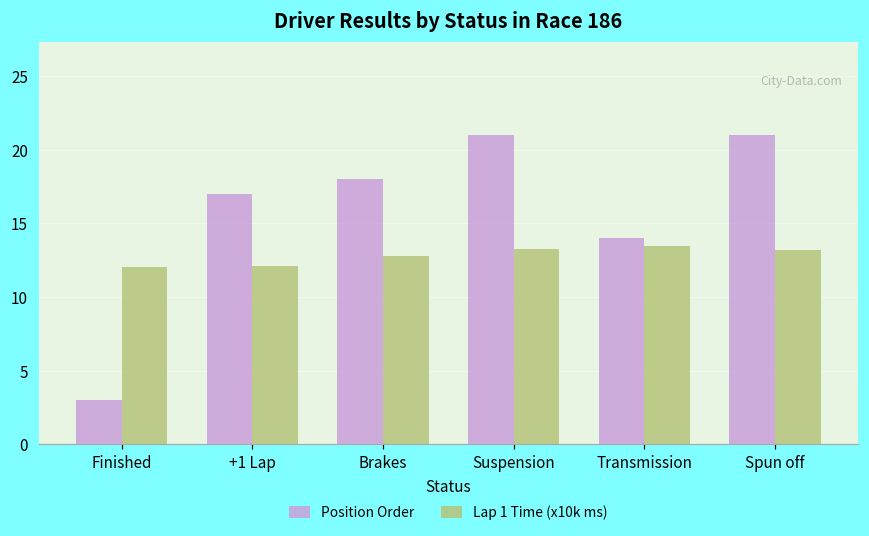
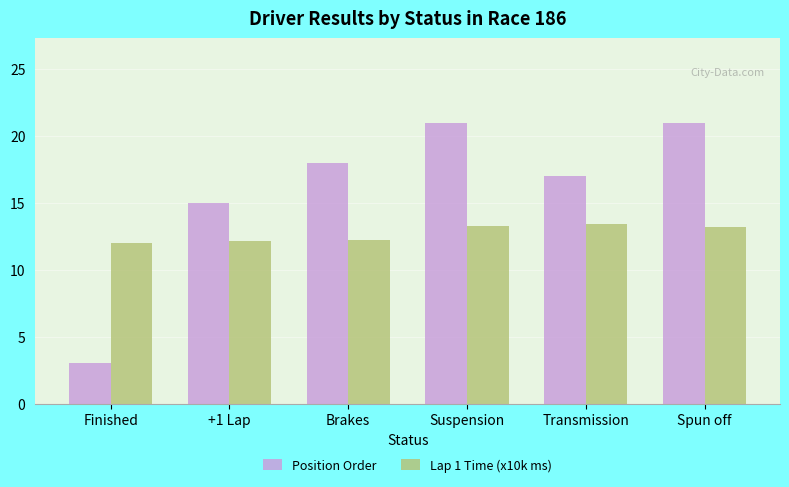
  {
    "Position Order": {
      "Finished": 3,
-     "+1 Lap": 17,
+     "+1 Lap": 15,
      "Brakes": 18,
      "Suspension": 21,
-     "Transmission": 14,
+     "Transmission": 17,
      "Spun off": 21
    },
    "Lap 1 Time (x10k ms)": {
      "Finished": 12.0,
      "+1 Lap": 12.1,
-     "Brakes": 12.8,
+     "Brakes": 12.2,
      "Suspension": 13.3,
      "Transmission": 13.4,
      "Spun off": 13.2
    }
  }
